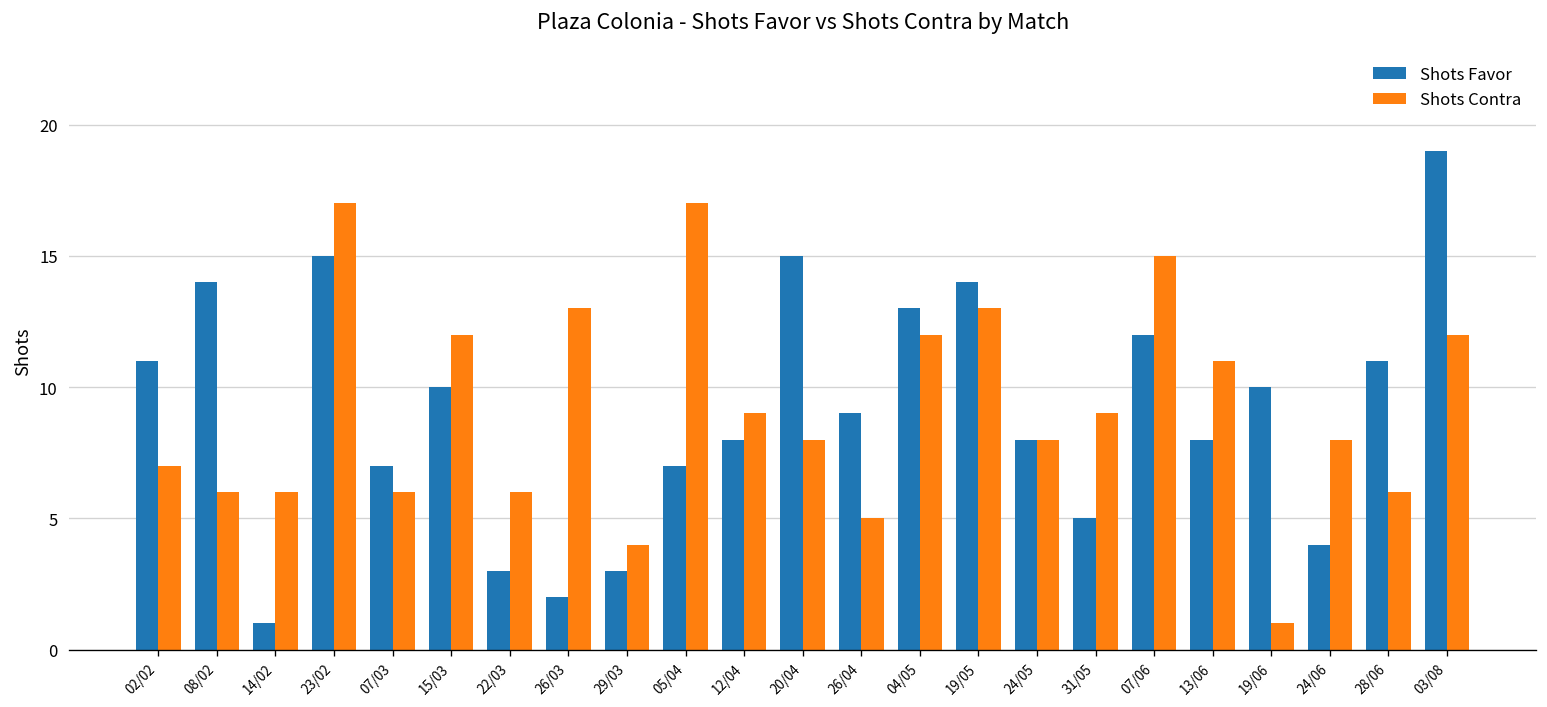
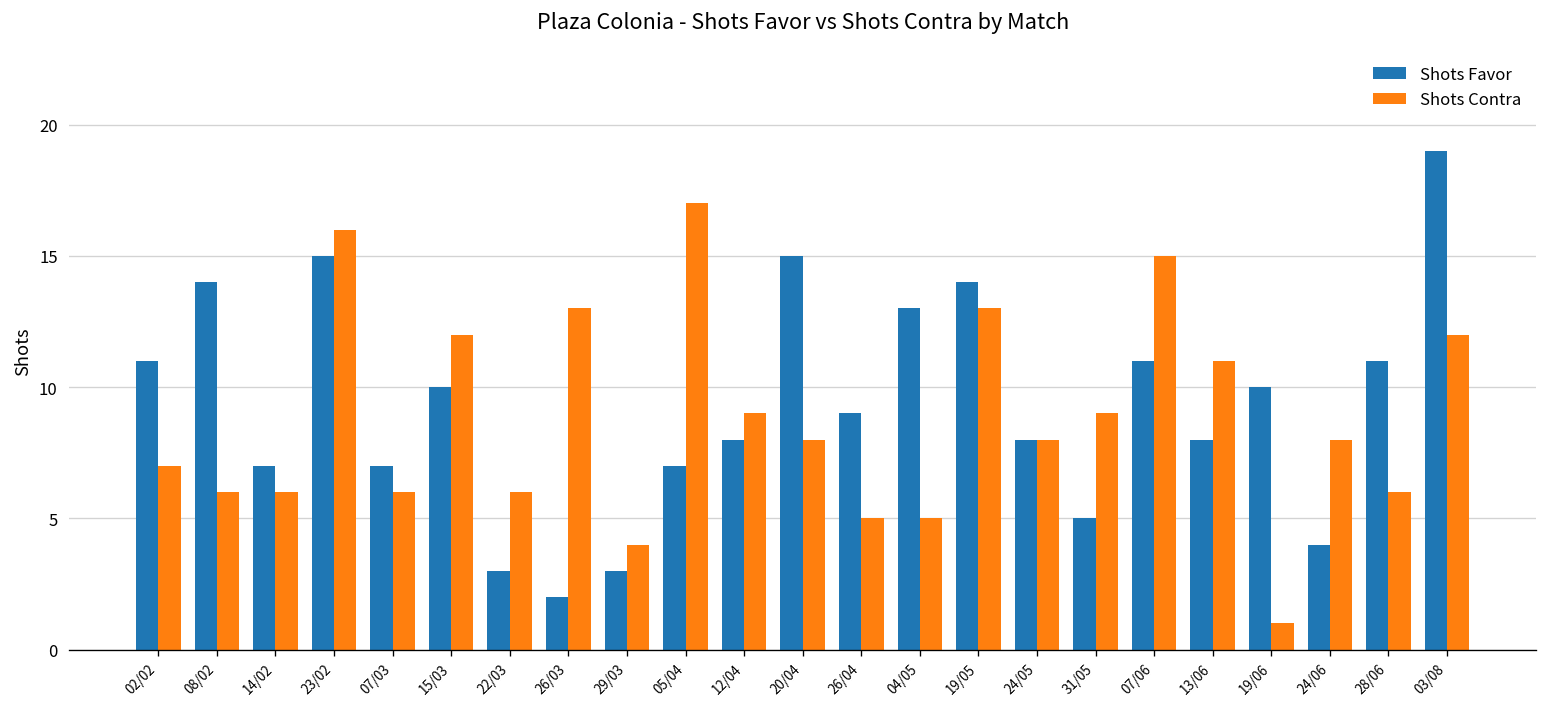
  {
    "Shots Favor": {
      "02/02": 11,
      "08/02": 14,
-     "14/02": 1,
+     "14/02": 7,
      "23/02": 15,
      "07/03": 7,
      "15/03": 10,
      "22/03": 3,
      "26/03": 2,
      "29/03": 3,
      "05/04": 7,
      "12/04": 8,
      "20/04": 15,
      "26/04": 9,
      "04/05": 13,
      "19/05": 14,
      "24/05": 8,
      "31/05": 5,
-     "07/06": 12,
+     "07/06": 11,
      "13/06": 8,
      "19/06": 10,
      "24/06": 4,
      "28/06": 11,
      "03/08": 19
    },
    "Shots Contra": {
      "02/02": 7,
      "08/02": 6,
      "14/02": 6,
-     "23/02": 17,
+     "23/02": 16,
      "07/03": 6,
      "15/03": 12,
      "22/03": 6,
      "26/03": 13,
      "29/03": 4,
      "05/04": 17,
      "12/04": 9,
      "20/04": 8,
      "26/04": 5,
-     "04/05": 12,
+     "04/05": 5,
      "19/05": 13,
      "24/05": 8,
      "31/05": 9,
      "07/06": 15,
      "13/06": 11,
      "19/06": 1,
      "24/06": 8,
      "28/06": 6,
      "03/08": 12
    }
  }
